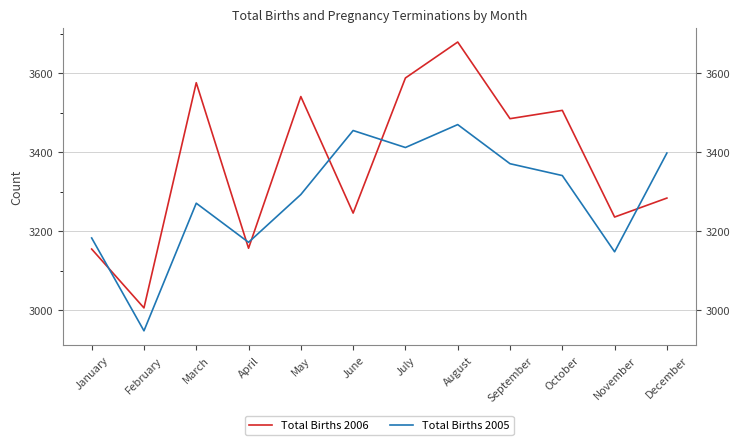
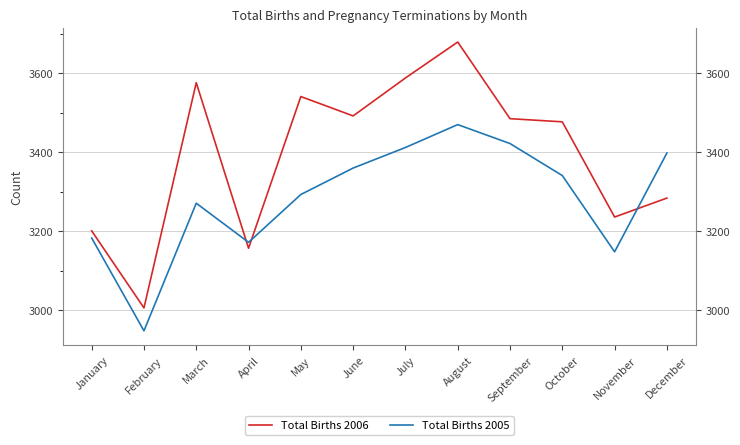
  {
    "Total Births 2006": {
-     "January": 3160,
+     "January": 3200,
      "February": 3010,
      "March": 3580,
      "April": 3160,
      "May": 3540,
-     "June": 3250,
+     "June": 3490,
      "July": 3590,
      "August": 3680,
      "September": 3490,
-     "October": 3510,
+     "October": 3480,
      "November": 3240,
      "December": 3280
    },
    "Total Births 2005": {
      "January": 3180,
      "February": 2950,
      "March": 3270,
      "April": 3170,
      "May": 3290,
-     "June": 3460,
+     "June": 3360,
      "July": 3410,
      "August": 3470,
-     "September": 3370,
+     "September": 3420,
      "October": 3340,
      "November": 3150,
      "December": 3400
    }
  }
